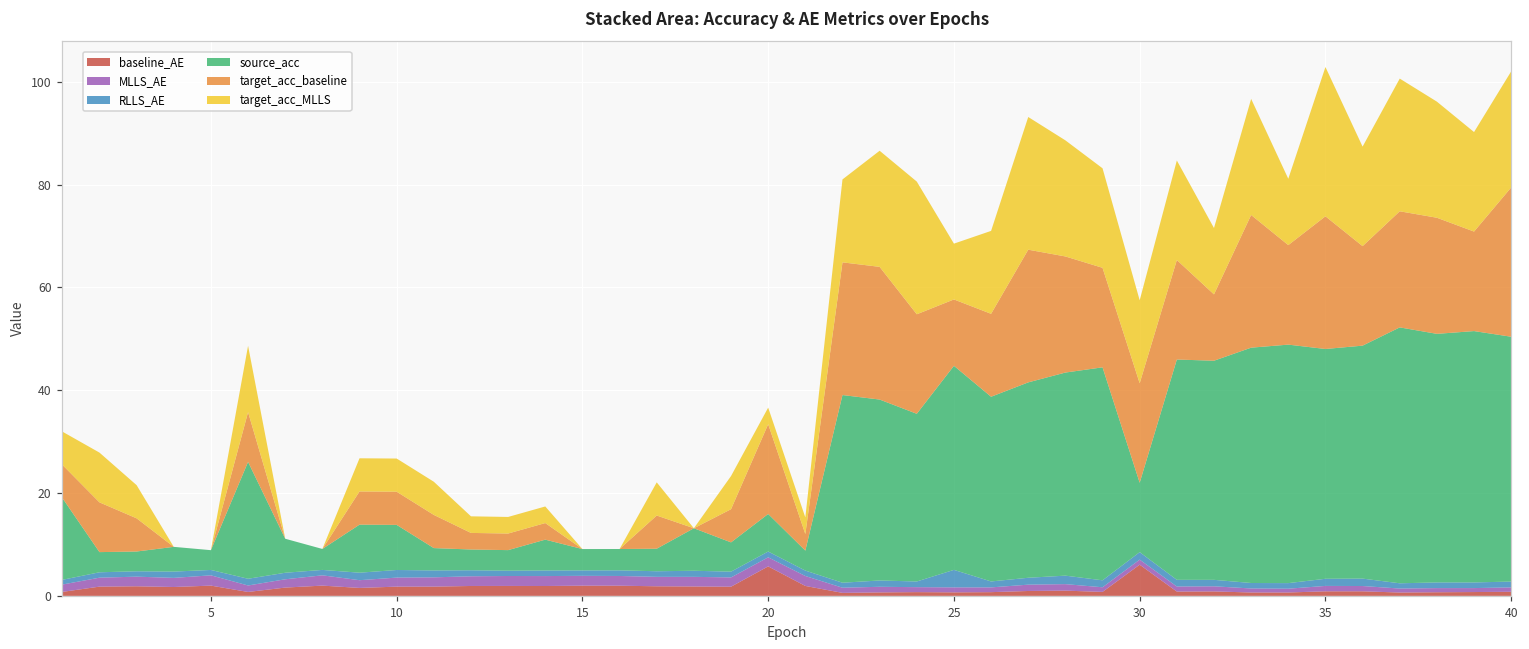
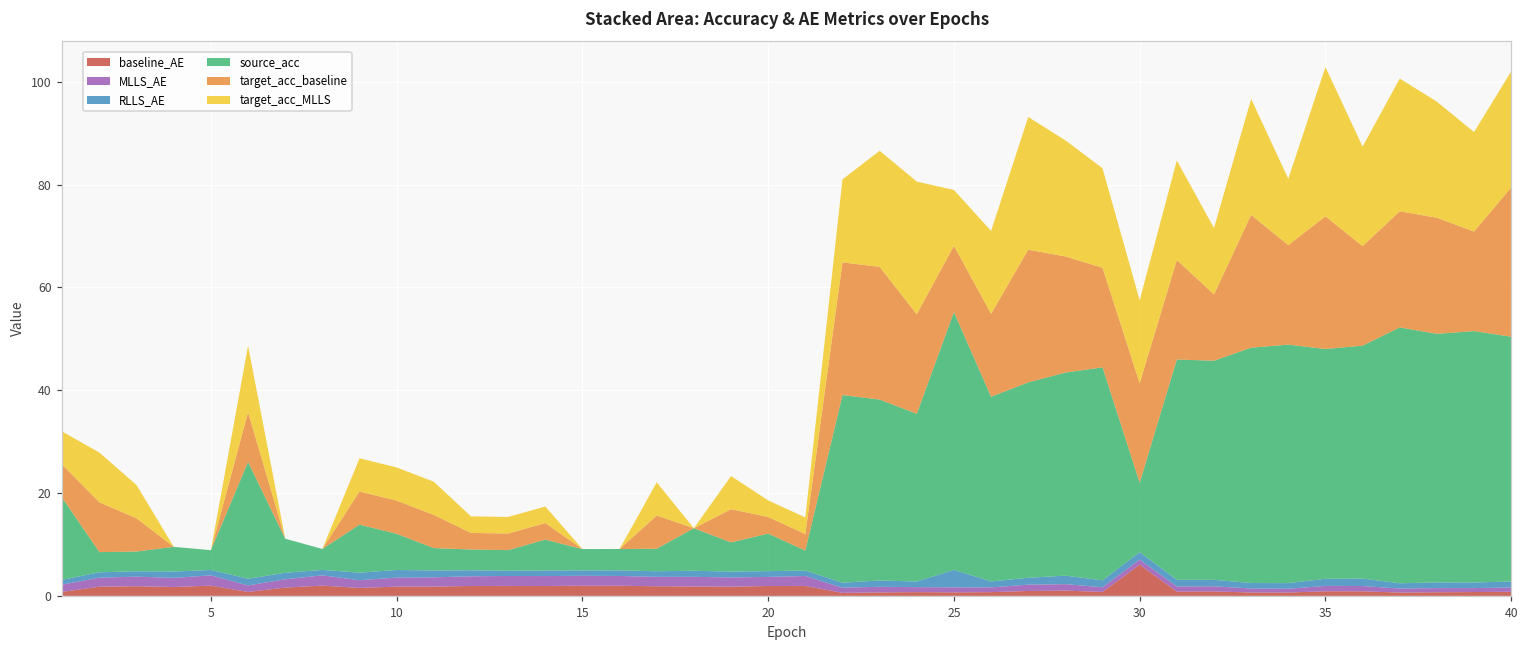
  {
    "baseline_AE": {
      "5": 2,
      "10": 2,
      "15": 2,
-     "20": 6,
+     "20": 2,
      "25": 1,
      "30": 6,
      "35": 1,
      "40": 1
    },
    "MLLS_AE": {
      "5": 2,
      "10": 2,
      "15": 2,
      "20": 2,
      "25": 1,
      "30": 1,
      "35": 1,
      "40": 1
    },
    "RLLS_AE": {
      "5": 1,
      "10": 1,
      "15": 1,
      "20": 1,
      "25": 3,
      "30": 1,
      "35": 1,
      "40": 1
    },
    "source_acc": {
-     "10": 9,
+     "10": 7,
      "20": 7,
-     "25": 40,
+     "25": 50,
      "30": 14,
      "35": 45,
      "40": 48
    },
    "target_acc_baseline": {
      "10": 6,
-     "20": 17,
+     "20": 3,
      "25": 13,
      "30": 19,
      "35": 26,
      "40": 29
    },
    "target_acc_MLLS": {
      "10": 6,
      "20": 3,
      "25": 11,
      "30": 16,
      "35": 29,
      "40": 23
    }
  }
